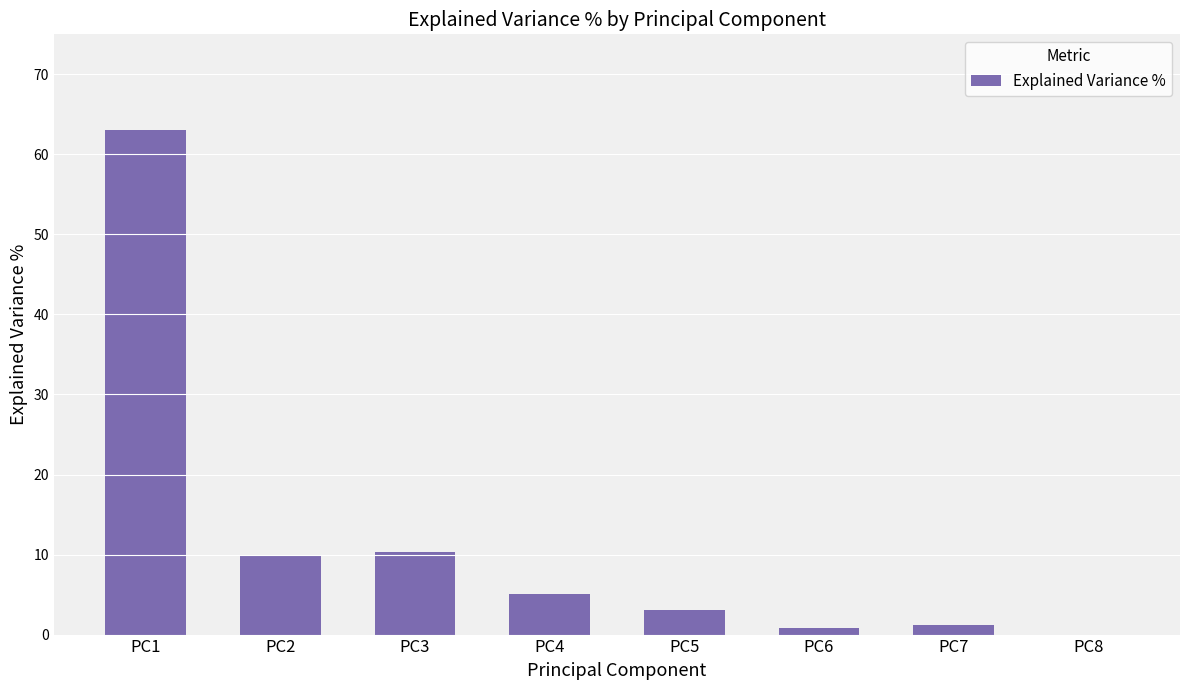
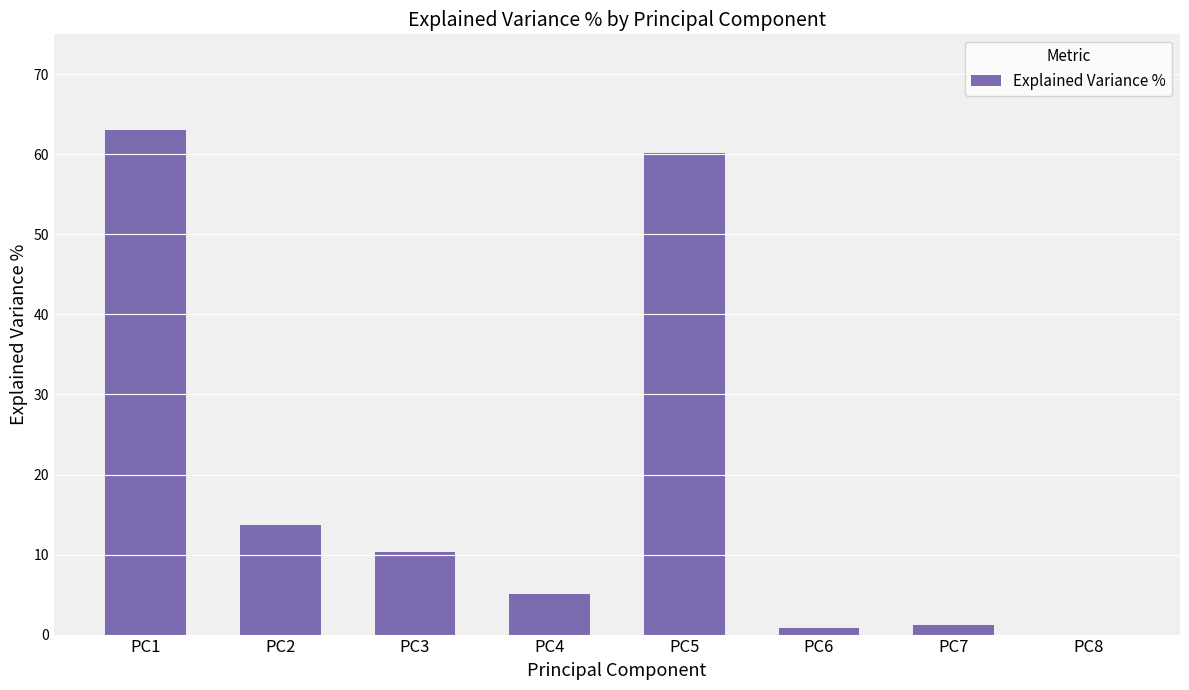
  {
    "PC1": 63,
-   "PC2": 10,
+   "PC2": 14,
    "PC3": 10,
    "PC4": 5,
-   "PC5": 3,
+   "PC5": 60,
    "PC6": 1,
    "PC7": 1,
    "PC8": 0
  }
